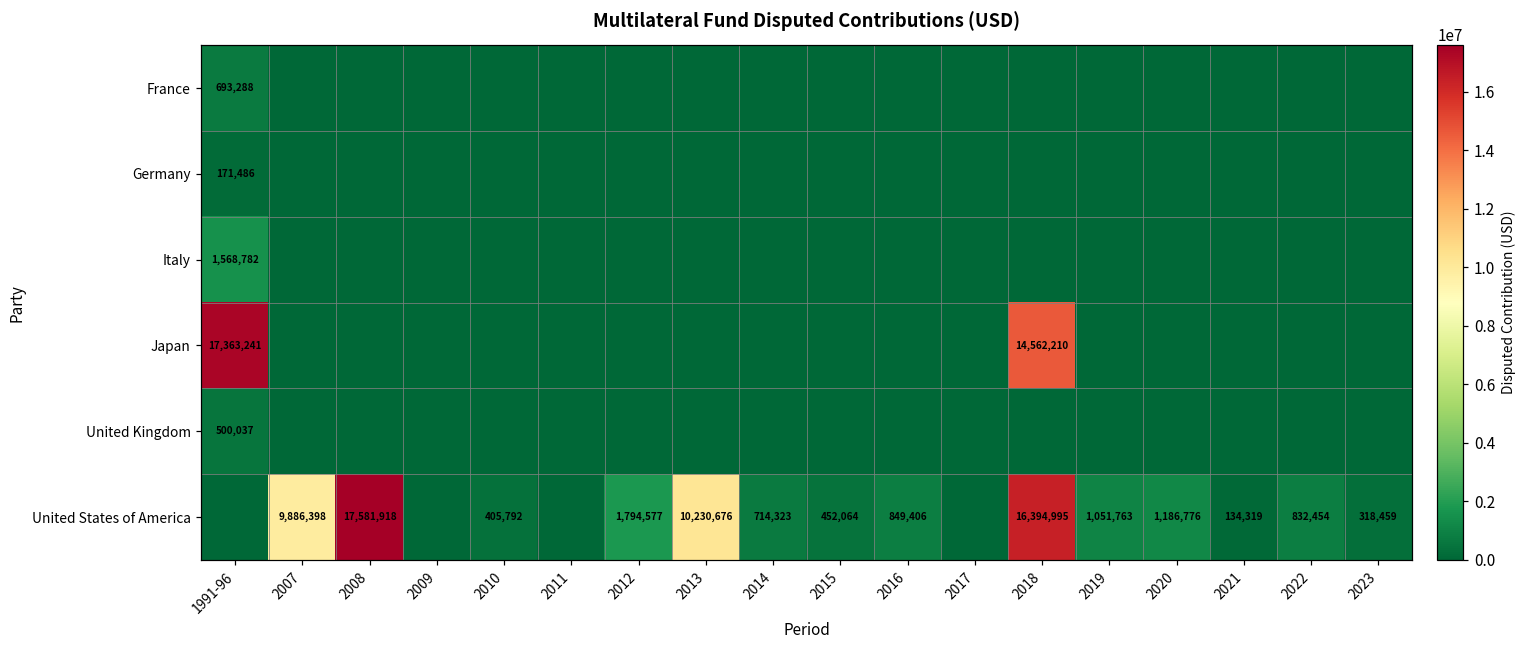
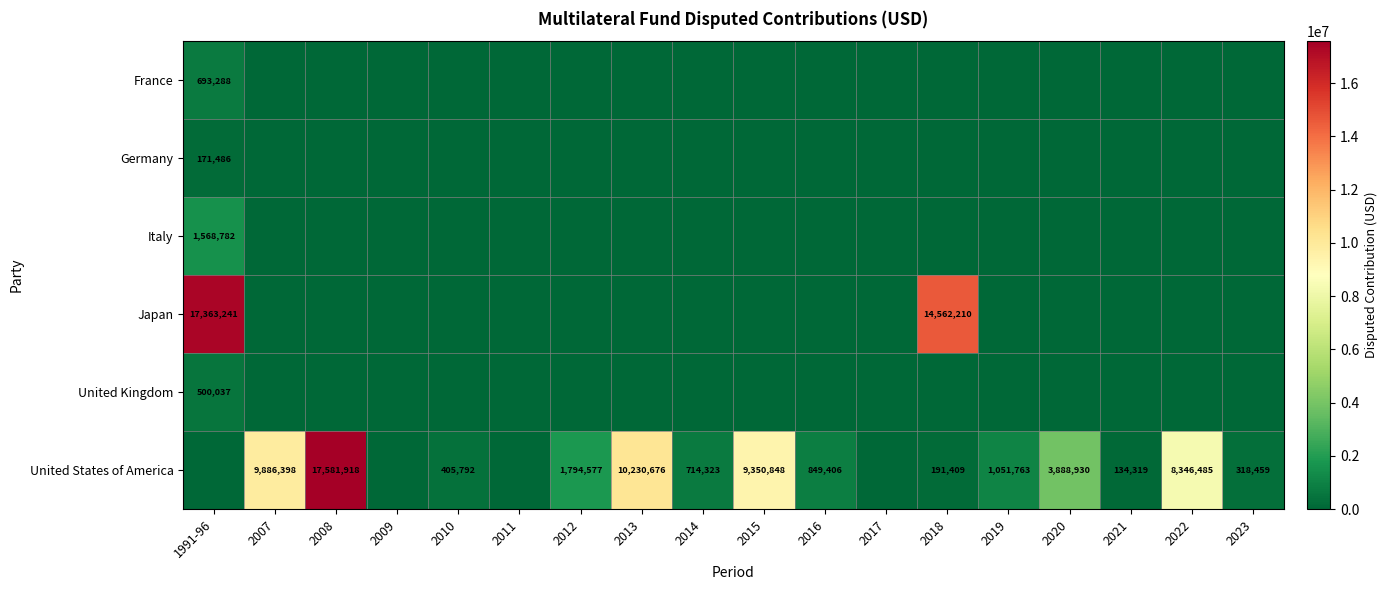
  {
    "France": {
      "1991-96": "693,288"
    },
    "Germany": {
      "1991-96": "171,486"
    },
    "Italy": {
      "1991-96": "1,568,782"
    },
    "Japan": {
      "1991-96": "17,363,241",
      "2018": "14,562,210"
    },
    "United Kingdom": {
      "1991-96": "500,037"
    },
    "United States of America": {
      "2007": "9,886,398",
      "2008": "17,581,918",
      "2010": "405,792",
      "2012": "1,794,577",
      "2013": "10,230,676",
      "2014": "714,323",
-     "2015": "452,064",
+     "2015": "9,350,848",
      "2016": "849,406",
-     "2018": "16,394,995",
+     "2018": "191,409",
      "2019": "1,051,763",
-     "2020": "1,186,776",
+     "2020": "3,888,930",
      "2021": "134,319",
-     "2022": "832,454",
+     "2022": "8,346,485",
      "2023": "318,459"
    }
  }
